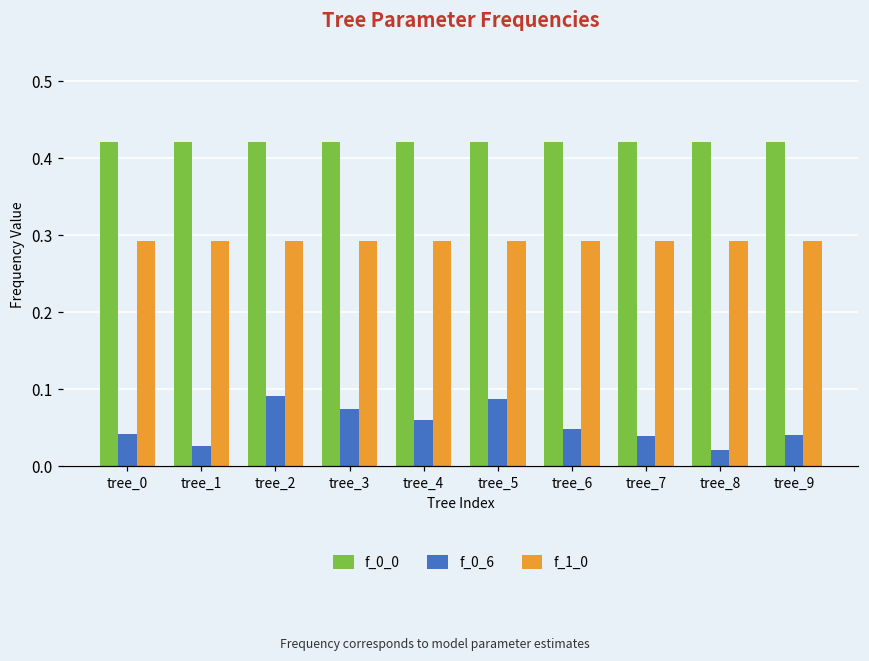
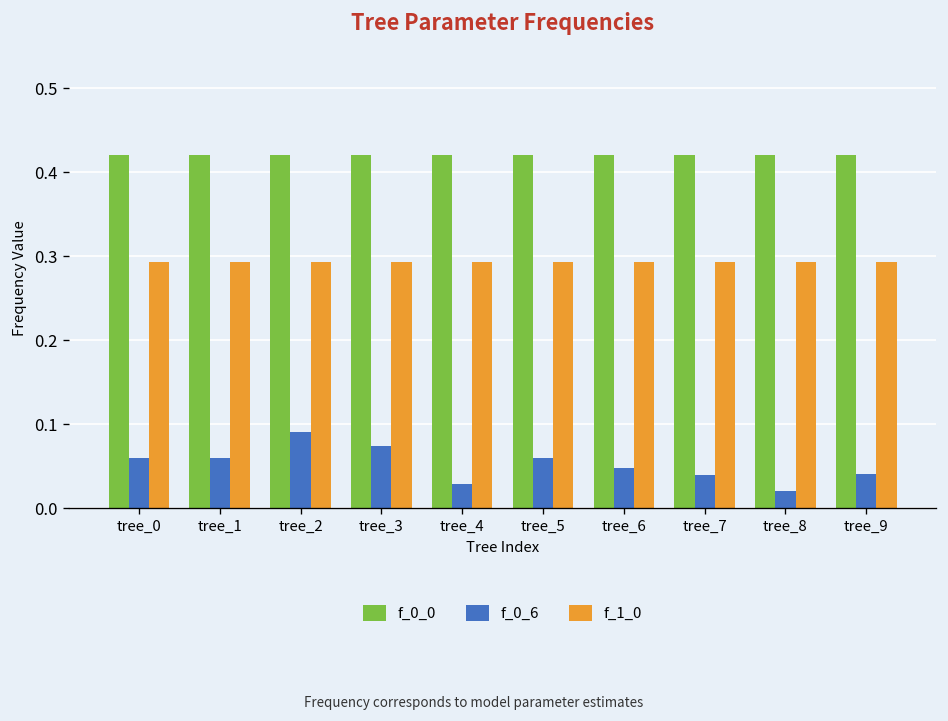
  {
    "f_0_0": {
      "tree_0": 0.42,
      "tree_1": 0.42,
      "tree_2": 0.42,
      "tree_3": 0.42,
      "tree_4": 0.42,
      "tree_5": 0.42,
      "tree_6": 0.42,
      "tree_7": 0.42,
      "tree_8": 0.42,
      "tree_9": 0.42
    },
    "f_0_6": {
-     "tree_0": 0.04,
-     "tree_1": 0.03,
+     "tree_0": 0.06,
+     "tree_1": 0.06,
      "tree_2": 0.09,
      "tree_3": 0.07,
-     "tree_4": 0.06,
-     "tree_5": 0.09,
+     "tree_4": 0.03,
+     "tree_5": 0.06,
      "tree_6": 0.05,
      "tree_7": 0.04,
      "tree_8": 0.02,
      "tree_9": 0.04
    },
    "f_1_0": {
      "tree_0": 0.29,
      "tree_1": 0.29,
      "tree_2": 0.29,
      "tree_3": 0.29,
      "tree_4": 0.29,
      "tree_5": 0.29,
      "tree_6": 0.29,
      "tree_7": 0.29,
      "tree_8": 0.29,
      "tree_9": 0.29
    }
  }
